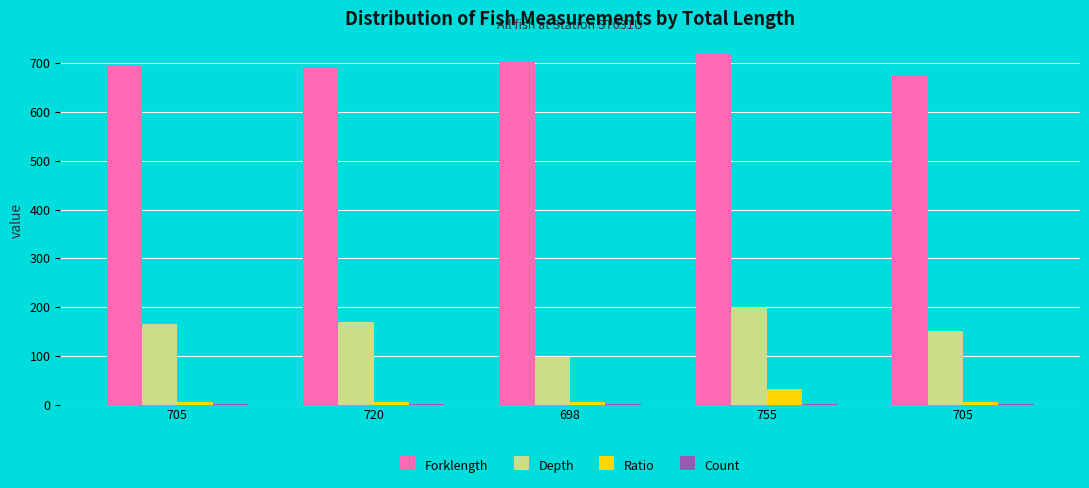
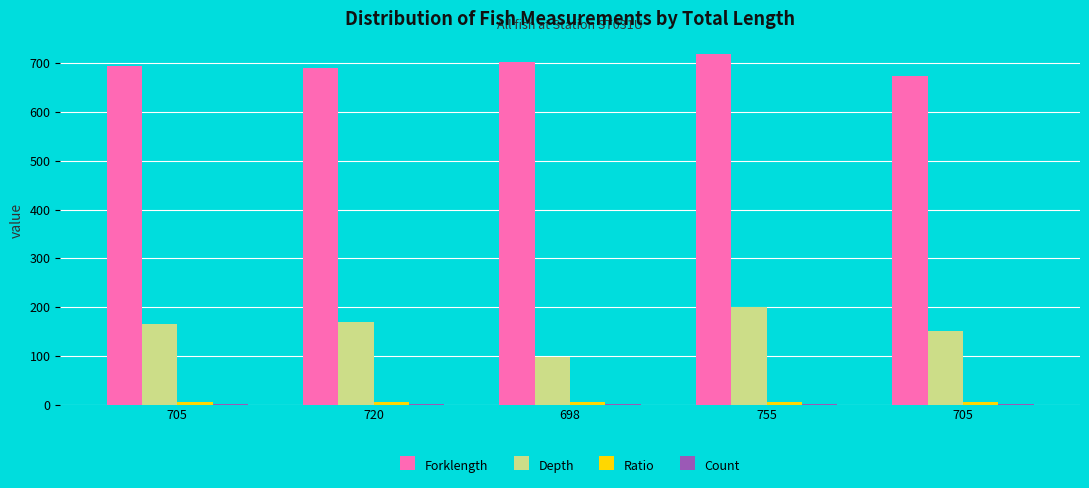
  {
    "Forklength": {
      "720": 690,
      "698": 700,
      "755": 720
    },
    "Depth": {
      "720": 170,
      "698": 100,
      "755": 200
    },
    "Ratio": {
-     "755": 30
+     "755": 0
    }
  }
